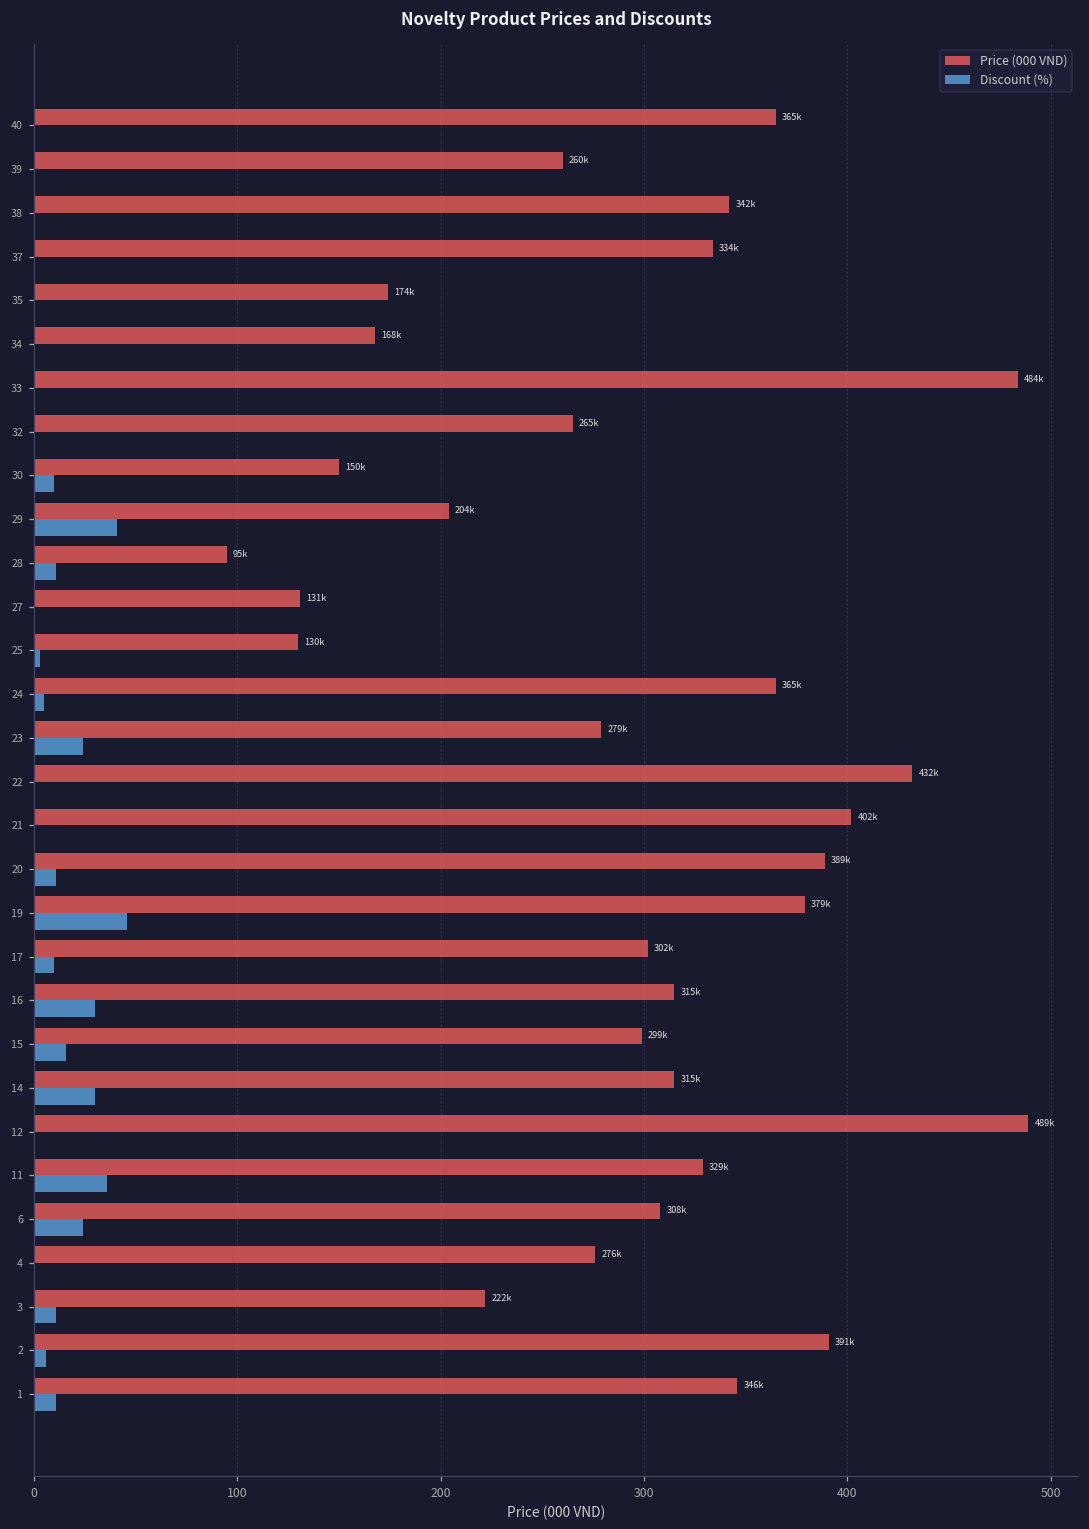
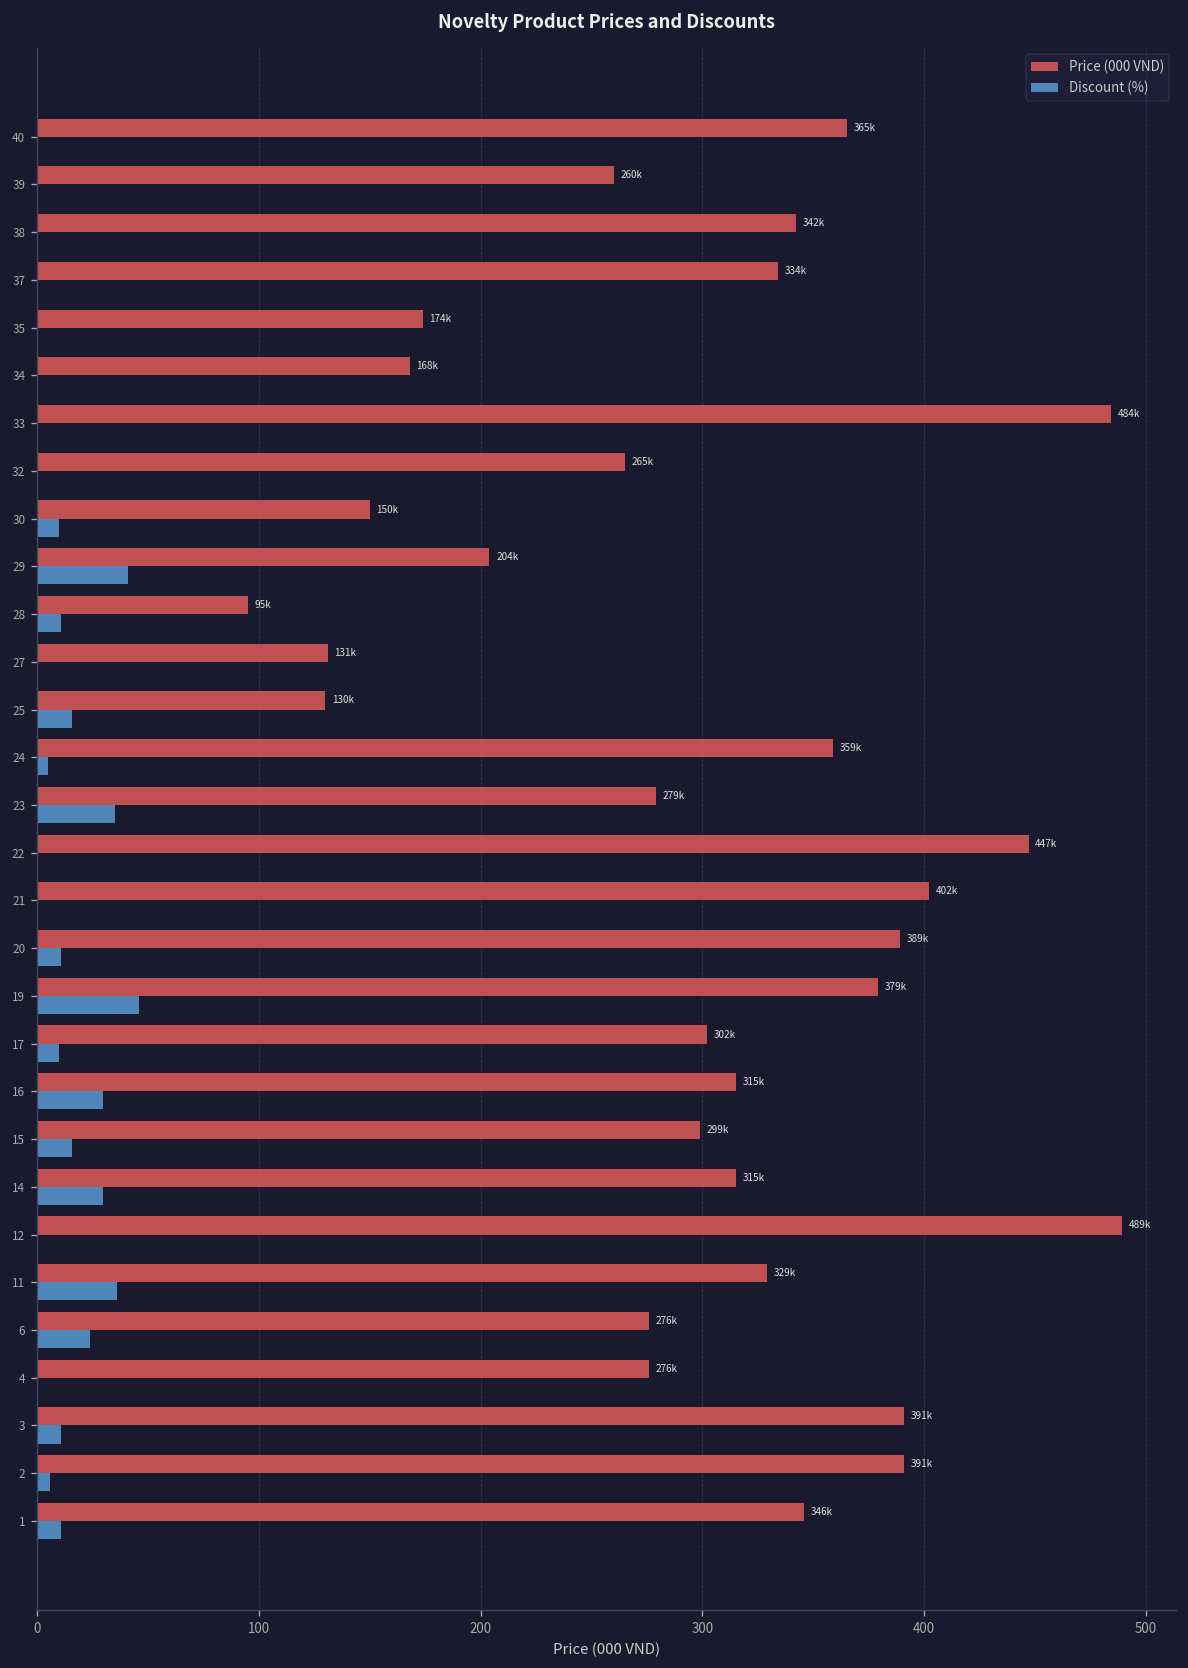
  {
    "Price (000 VND)": {
      "40": "365k",
      "39": "260k",
      "38": "342k",
      "37": "334k",
      "35": "174k",
      "34": "168k",
      "33": "484k",
      "32": "265k",
      "30": "150k",
      "29": "204k",
      "28": "95k",
      "27": "131k",
      "25": "130k",
-     "24": "365k",
+     "24": "359k",
      "23": "279k",
-     "22": "432k",
+     "22": "447k",
      "21": "402k",
      "20": "389k",
      "19": "379k",
      "17": "302k",
      "16": "315k",
      "15": "299k",
      "14": "315k",
      "12": "489k",
      "11": "329k",
-     "6": "308k",
+     "6": "276k",
      "4": "276k",
-     "3": "222k",
+     "3": "391k",
      "2": "391k",
      "1": "346k"
    },
    "Discount (%)": {
      "40": "0",
      "39": "0",
      "38": "0",
      "37": "0",
      "35": "0",
      "34": "0",
      "33": "0",
      "32": "0",
      "30": "10",
      "29": "41",
      "28": "11",
      "27": "0",
-     "25": "3",
+     "25": "16",
      "24": "5",
-     "23": "24",
+     "23": "35",
      "22": "0",
      "21": "0",
      "20": "11",
      "19": "46",
      "17": "10",
      "16": "30",
      "15": "16",
      "14": "30",
      "12": "0",
      "11": "36",
      "6": "24",
      "4": "0",
      "3": "11",
      "2": "6",
      "1": "11"
    }
  }
